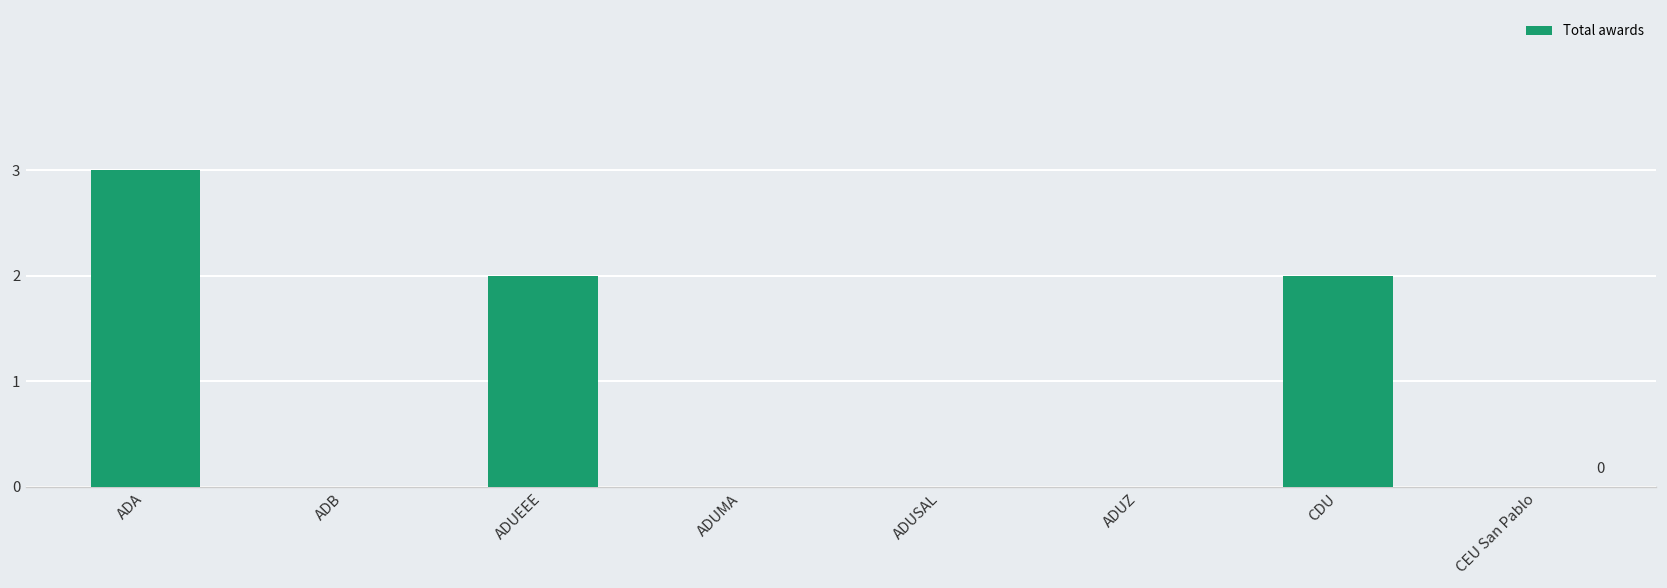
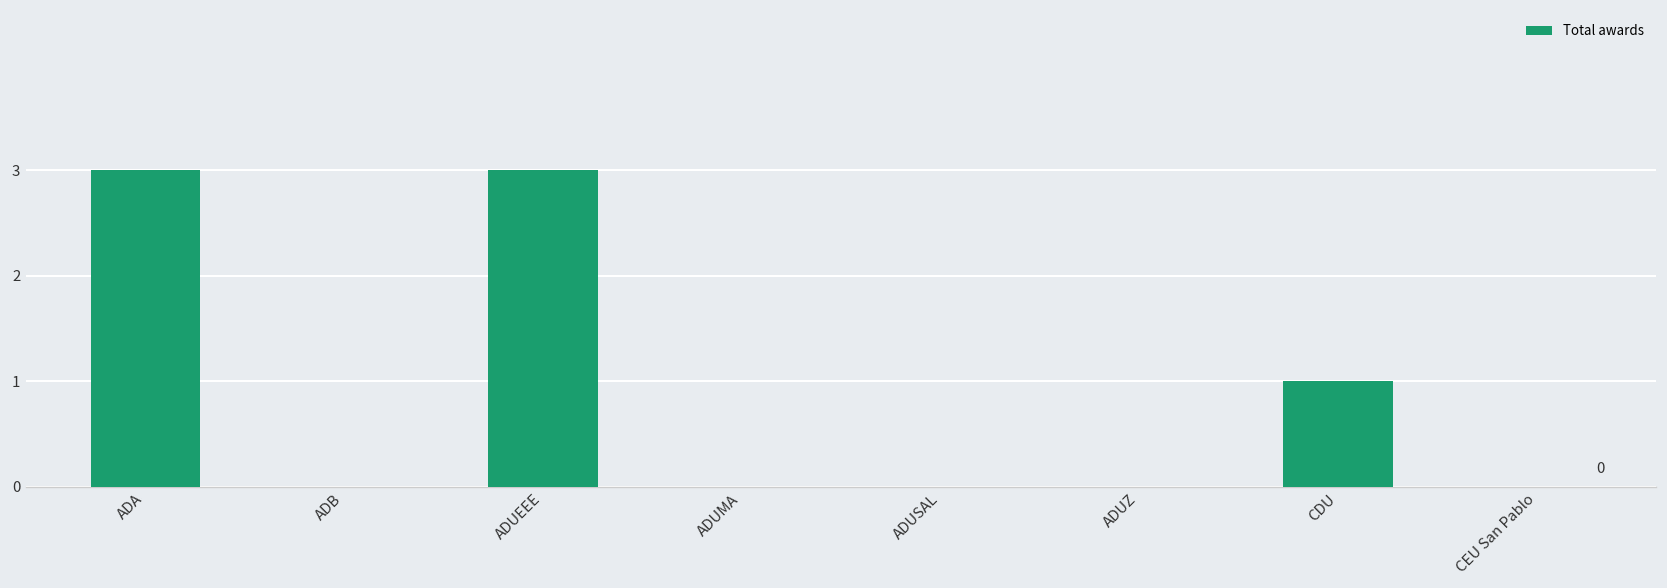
  {
    "ADA": 3,
    "ADB": 0,
-   "ADUEEE": 2,
+   "ADUEEE": 3,
    "ADUMA": 0,
    "ADUSAL": 0,
    "ADUZ": 0,
-   "CDU": 2,
+   "CDU": 1,
    "CEU San Pablo": 0
  }
